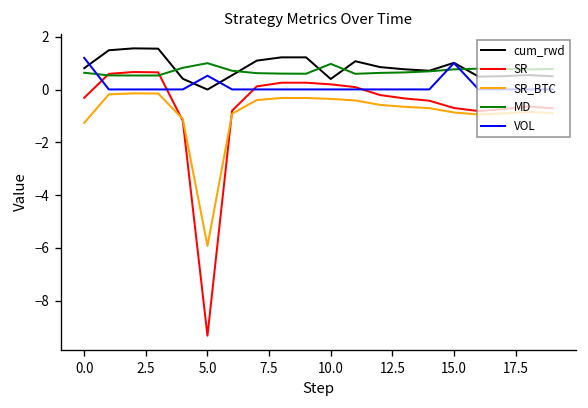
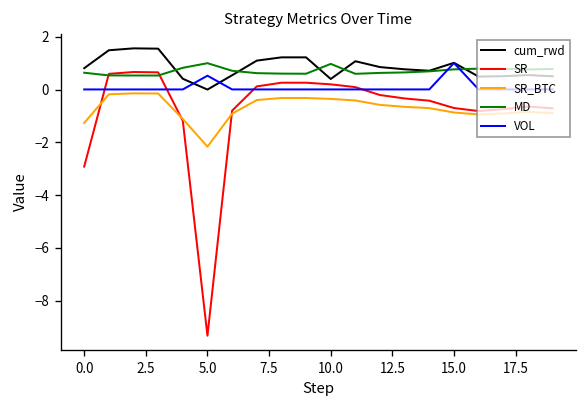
  {
    "cum_rwd": {
      "0.0": 0.8,
      "5.0": 0.0,
      "10.0": 0.4
    },
    "SR": {
-     "0.0": -0.3,
+     "0.0": -2.9,
      "5.0": -9.3,
      "10.0": 0.2,
      "15.0": -0.7
    },
    "SR_BTC": {
      "0.0": -1.3,
-     "5.0": -5.9,
+     "5.0": -2.2,
      "10.0": -0.4,
      "15.0": -0.9
    },
    "MD": {
      "0.0": 0.6,
      "5.0": 1.0,
      "10.0": 1.0,
      "15.0": 0.8
    },
    "VOL": {
-     "0.0": 1.2,
+     "0.0": 0.0,
      "5.0": 0.5,
      "10.0": 0.0
    }
  }
